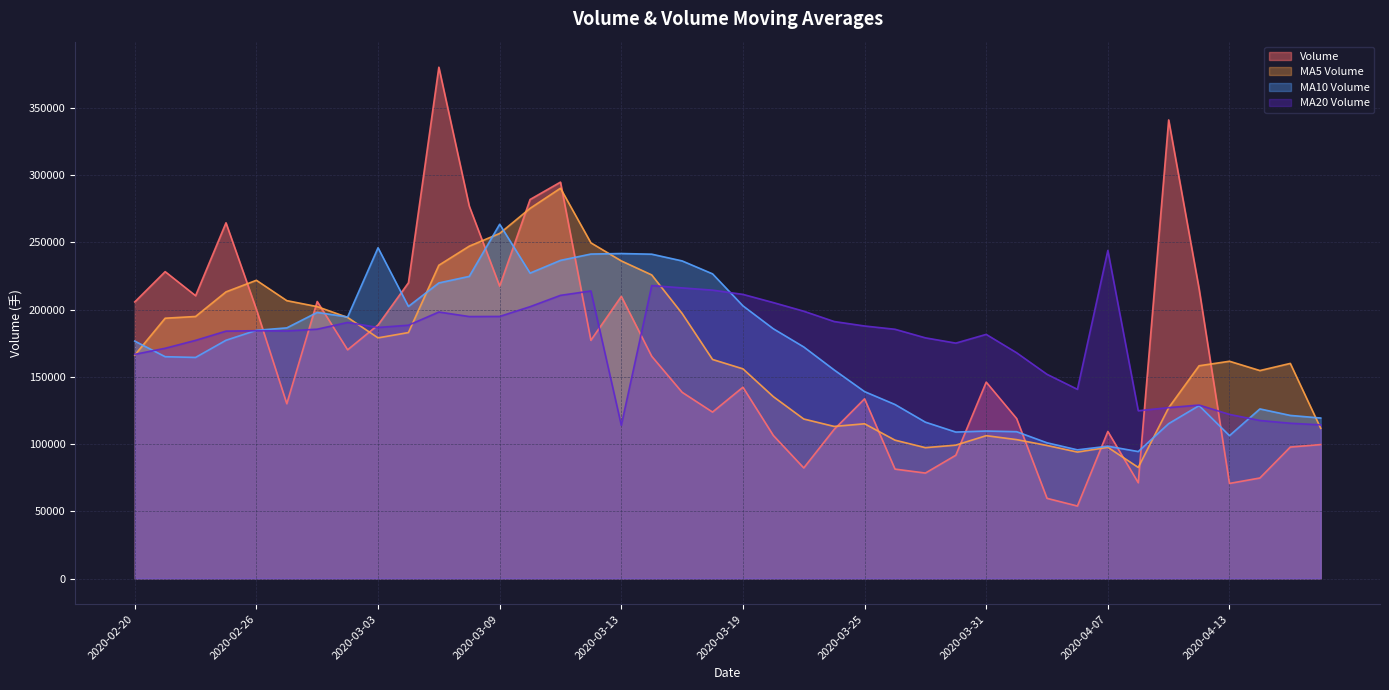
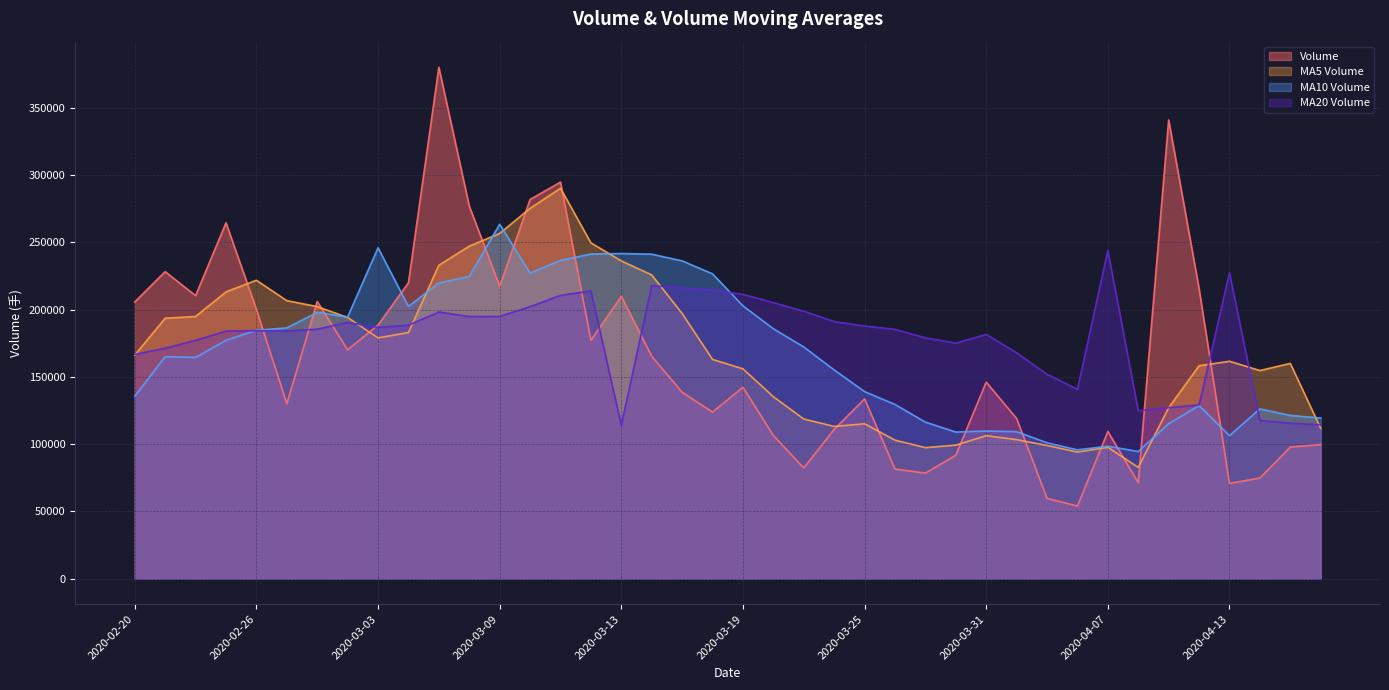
  {
    "MA10 Volume": {
-     "2020-02-20": 177000,
+     "2020-02-20": 136000,
      "2020-03-03": 246000,
      "2020-03-09": 263000,
      "2020-03-13": 242000,
      "2020-03-19": 203000,
      "2020-03-25": 139000,
      "2020-03-31": 110000,
      "2020-04-13": 106000
    },
    "MA20 Volume": {
      "2020-03-09": 195000,
      "2020-03-13": 114000,
      "2020-03-19": 211000,
      "2020-03-25": 188000,
      "2020-03-31": 182000,
      "2020-04-07": 244000,
-     "2020-04-13": 122000
+     "2020-04-13": 227000
    }
  }
